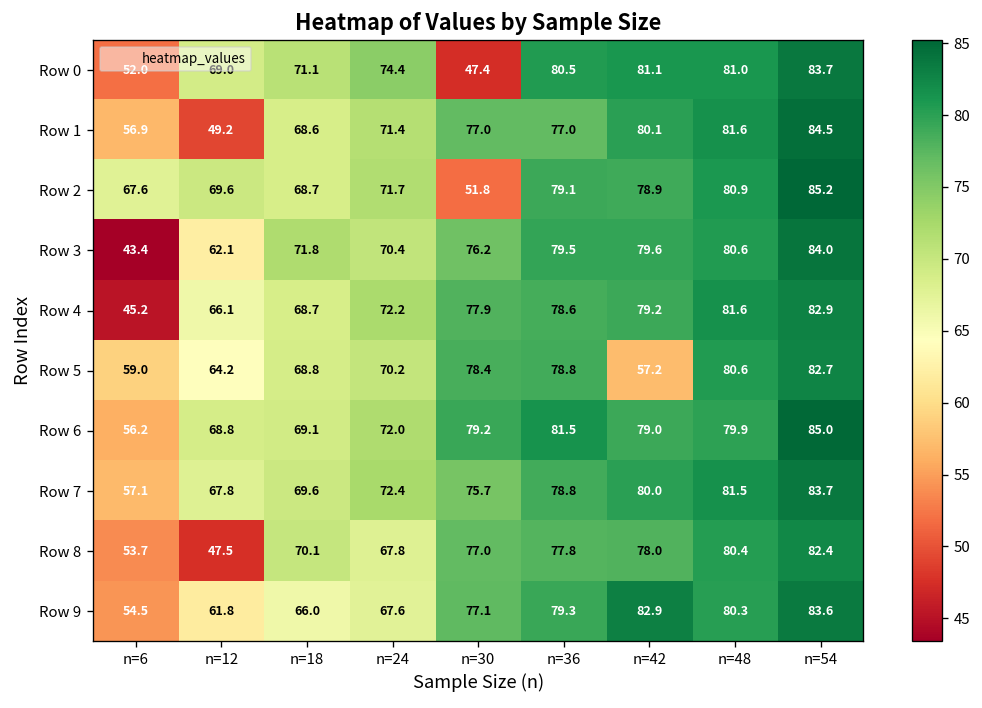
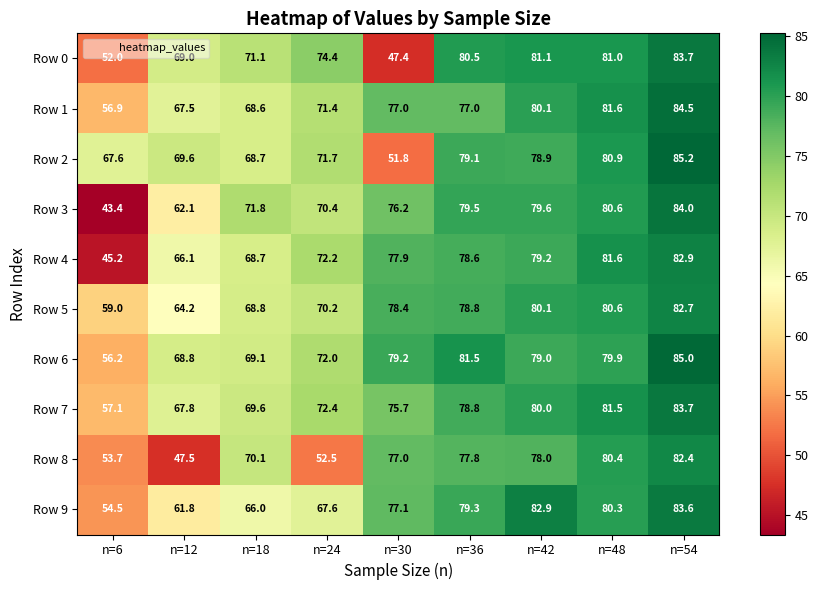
  {
    "Row 0": {
      "n=18": 71.1,
      "n=24": 74.4,
      "n=30": 47.4,
      "n=36": 80.5,
      "n=42": 81.1,
      "n=48": 81.0,
      "n=54": 83.7
    },
    "Row 1": {
      "n=6": 56.9,
-     "n=12": 49.2,
+     "n=12": 67.5,
      "n=18": 68.6,
      "n=24": 71.4,
      "n=30": 77.0,
      "n=36": 77.0,
      "n=42": 80.1,
      "n=48": 81.6,
      "n=54": 84.5
    },
    "Row 2": {
      "n=6": 67.6,
      "n=12": 69.6,
      "n=18": 68.7,
      "n=24": 71.7,
      "n=30": 51.8,
      "n=36": 79.1,
      "n=42": 78.9,
      "n=48": 80.9,
      "n=54": 85.2
    },
    "Row 3": {
      "n=6": 43.4,
      "n=12": 62.1,
      "n=18": 71.8,
      "n=24": 70.4,
      "n=30": 76.2,
      "n=36": 79.5,
      "n=42": 79.6,
      "n=48": 80.6,
      "n=54": 84.0
    },
    "Row 4": {
      "n=6": 45.2,
      "n=12": 66.1,
      "n=18": 68.7,
      "n=24": 72.2,
      "n=30": 77.9,
      "n=36": 78.6,
      "n=42": 79.2,
      "n=48": 81.6,
      "n=54": 82.9
    },
    "Row 5": {
      "n=6": 59.0,
      "n=12": 64.2,
      "n=18": 68.8,
      "n=24": 70.2,
      "n=30": 78.4,
      "n=36": 78.8,
-     "n=42": 57.2,
+     "n=42": 80.1,
      "n=48": 80.6,
      "n=54": 82.7
    },
    "Row 6": {
      "n=6": 56.2,
      "n=12": 68.8,
      "n=18": 69.1,
      "n=24": 72.0,
      "n=30": 79.2,
      "n=36": 81.5,
      "n=42": 79.0,
      "n=48": 79.9,
      "n=54": 85.0
    },
    "Row 7": {
      "n=6": 57.1,
      "n=12": 67.8,
      "n=18": 69.6,
      "n=24": 72.4,
      "n=30": 75.7,
      "n=36": 78.8,
      "n=42": 80.0,
      "n=48": 81.5,
      "n=54": 83.7
    },
    "Row 8": {
      "n=6": 53.7,
      "n=12": 47.5,
      "n=18": 70.1,
-     "n=24": 67.8,
+     "n=24": 52.5,
      "n=30": 77.0,
      "n=36": 77.8,
      "n=42": 78.0,
      "n=48": 80.4,
      "n=54": 82.4
    },
    "Row 9": {
      "n=6": 54.5,
      "n=12": 61.8,
      "n=18": 66.0,
      "n=24": 67.6,
      "n=30": 77.1,
      "n=36": 79.3,
      "n=42": 82.9,
      "n=48": 80.3,
      "n=54": 83.6
    }
  }
